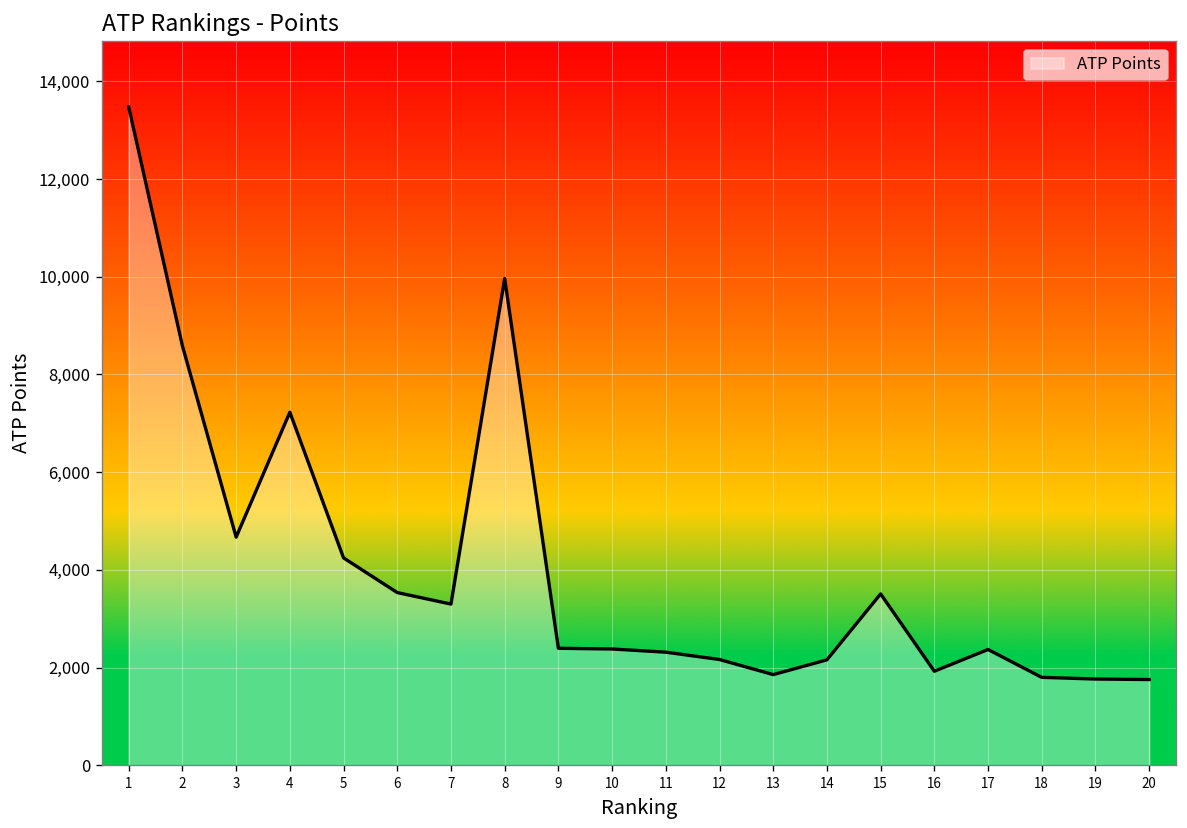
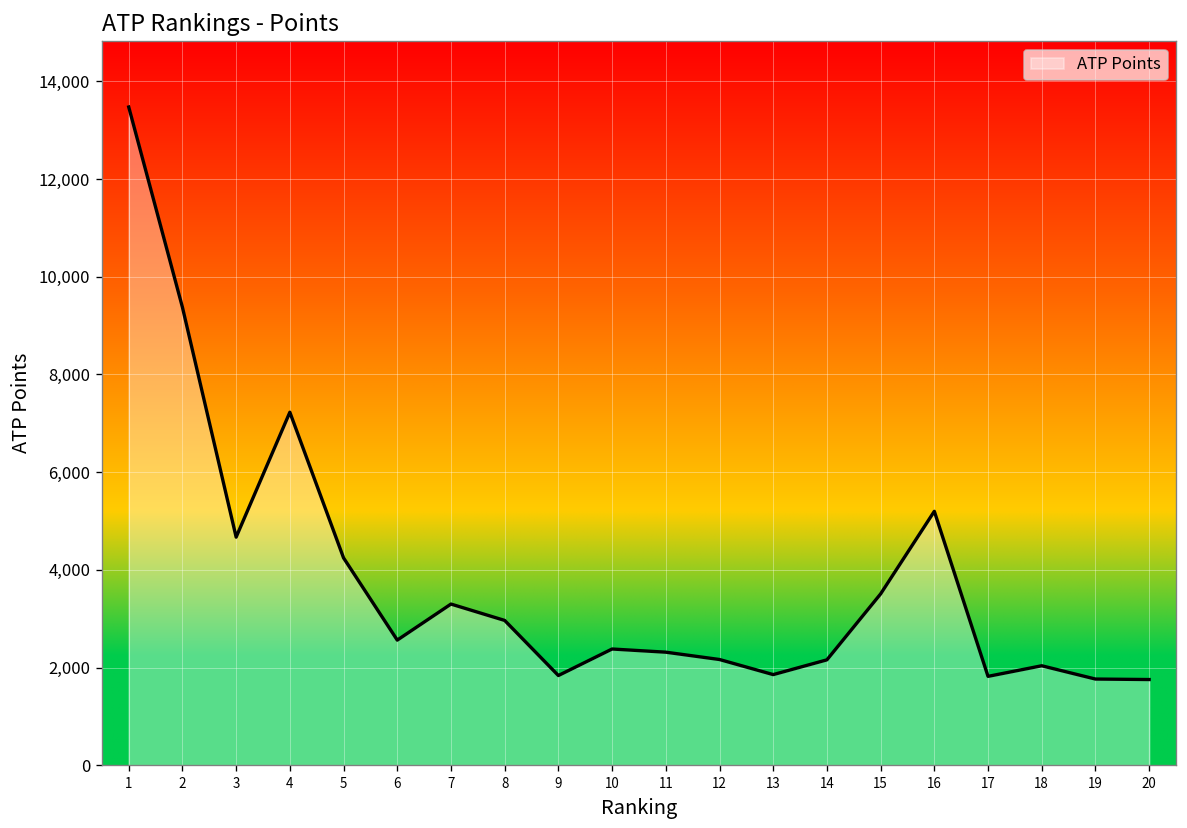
  {
    "1": "13,500",
-   "2": "8,600",
+   "2": "9,400",
    "3": "4,700",
    "4": "7,200",
    "5": "4,200",
-   "6": "3,500",
+   "6": "2,600",
    "7": "3,300",
-   "8": "10,000",
-   "9": "2,400",
+   "8": "3,000",
+   "9": "1,800",
    "10": "2,400",
    "11": "2,300",
    "12": "2,200",
    "13": "1,900",
    "14": "2,200",
    "15": "3,500",
-   "16": "1,900",
-   "17": "2,400",
-   "18": "1,800",
+   "16": "5,200",
+   "17": "1,800",
+   "18": "2,000",
    "19": "1,800",
    "20": "1,800"
  }
